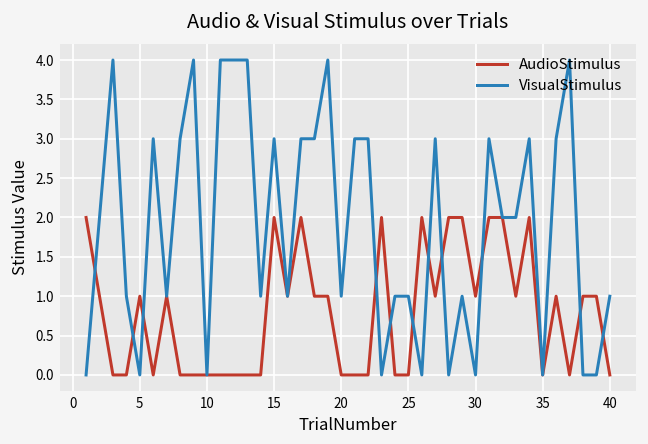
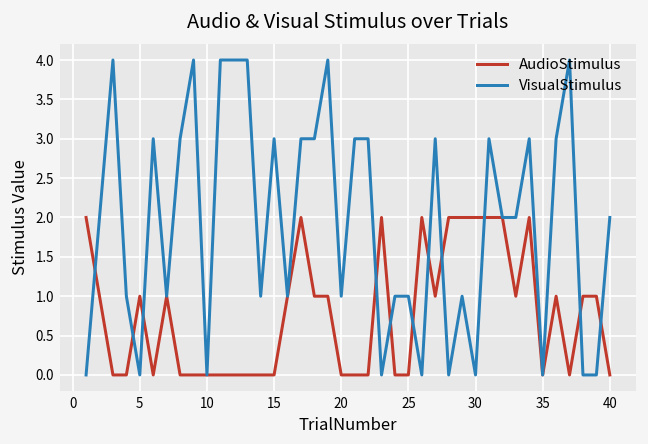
  {
    "AudioStimulus": {
      "5": 1,
-     "15": 2,
+     "15": 0,
      "20": 0,
      "25": 0,
-     "30": 1,
+     "30": 2,
      "40": 0
    },
    "VisualStimulus": {
      "5": 0,
      "15": 3,
      "20": 1,
      "25": 1,
      "30": 0,
-     "40": 1
+     "40": 2
    }
  }
